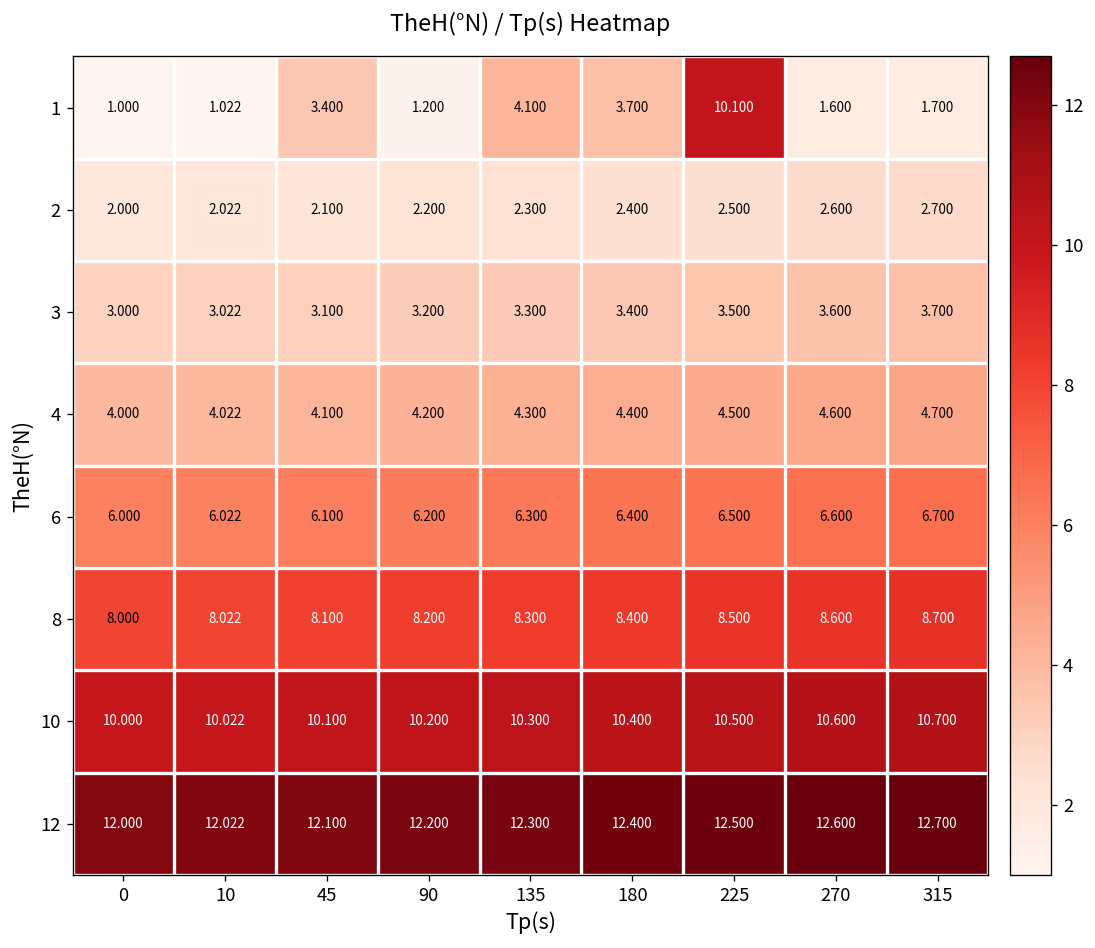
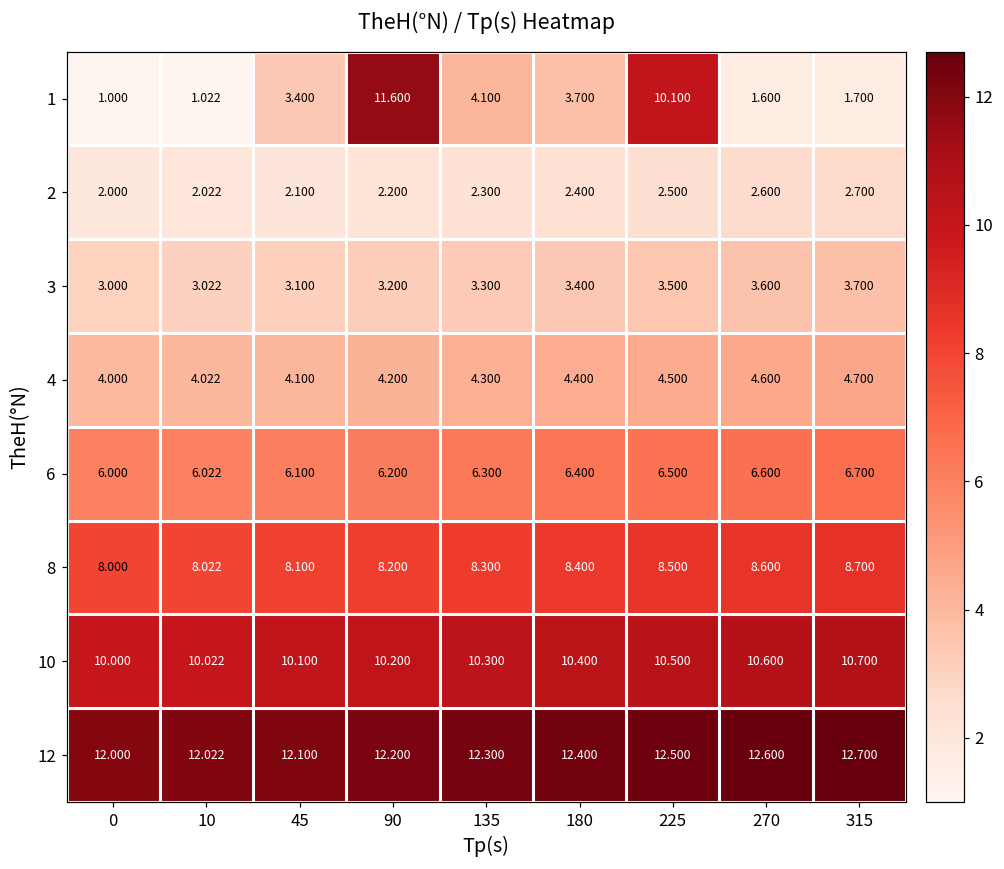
  {
    "1": {
      "0": 1.000,
      "10": 1.022,
      "45": 3.400,
-     "90": 1.200,
+     "90": 11.600,
      "135": 4.100,
      "180": 3.700,
      "225": 10.100,
      "270": 1.600,
      "315": 1.700
    },
    "2": {
      "0": 2.000,
      "10": 2.022,
      "45": 2.100,
      "90": 2.200,
      "135": 2.300,
      "180": 2.400,
      "225": 2.500,
      "270": 2.600,
      "315": 2.700
    },
    "3": {
      "0": 3.000,
      "10": 3.022,
      "45": 3.100,
      "90": 3.200,
      "135": 3.300,
      "180": 3.400,
      "225": 3.500,
      "270": 3.600,
      "315": 3.700
    },
    "4": {
      "0": 4.000,
      "10": 4.022,
      "45": 4.100,
      "90": 4.200,
      "135": 4.300,
      "180": 4.400,
      "225": 4.500,
      "270": 4.600,
      "315": 4.700
    },
    "6": {
      "0": 6.000,
      "10": 6.022,
      "45": 6.100,
      "90": 6.200,
      "135": 6.300,
      "180": 6.400,
      "225": 6.500,
      "270": 6.600,
      "315": 6.700
    },
    "8": {
      "0": 8.000,
      "10": 8.022,
      "45": 8.100,
      "90": 8.200,
      "135": 8.300,
      "180": 8.400,
      "225": 8.500,
      "270": 8.600,
      "315": 8.700
    },
    "10": {
      "0": 10.000,
      "10": 10.022,
      "45": 10.100,
      "90": 10.200,
      "135": 10.300,
      "180": 10.400,
      "225": 10.500,
      "270": 10.600,
      "315": 10.700
    },
    "12": {
      "0": 12.000,
      "10": 12.022,
      "45": 12.100,
      "90": 12.200,
      "135": 12.300,
      "180": 12.400,
      "225": 12.500,
      "270": 12.600,
      "315": 12.700
    }
  }
